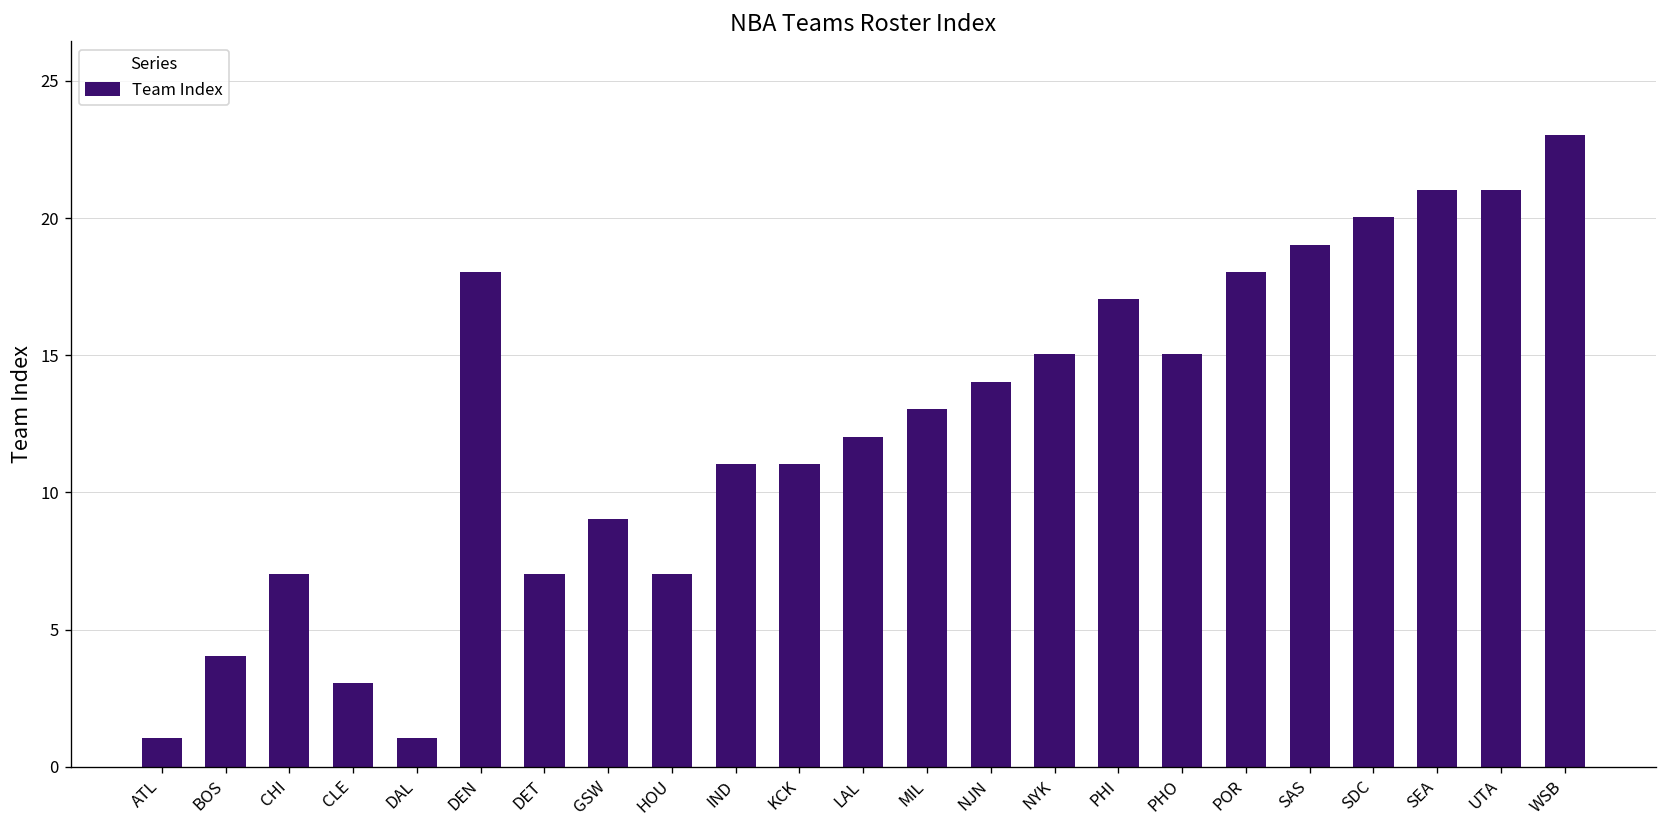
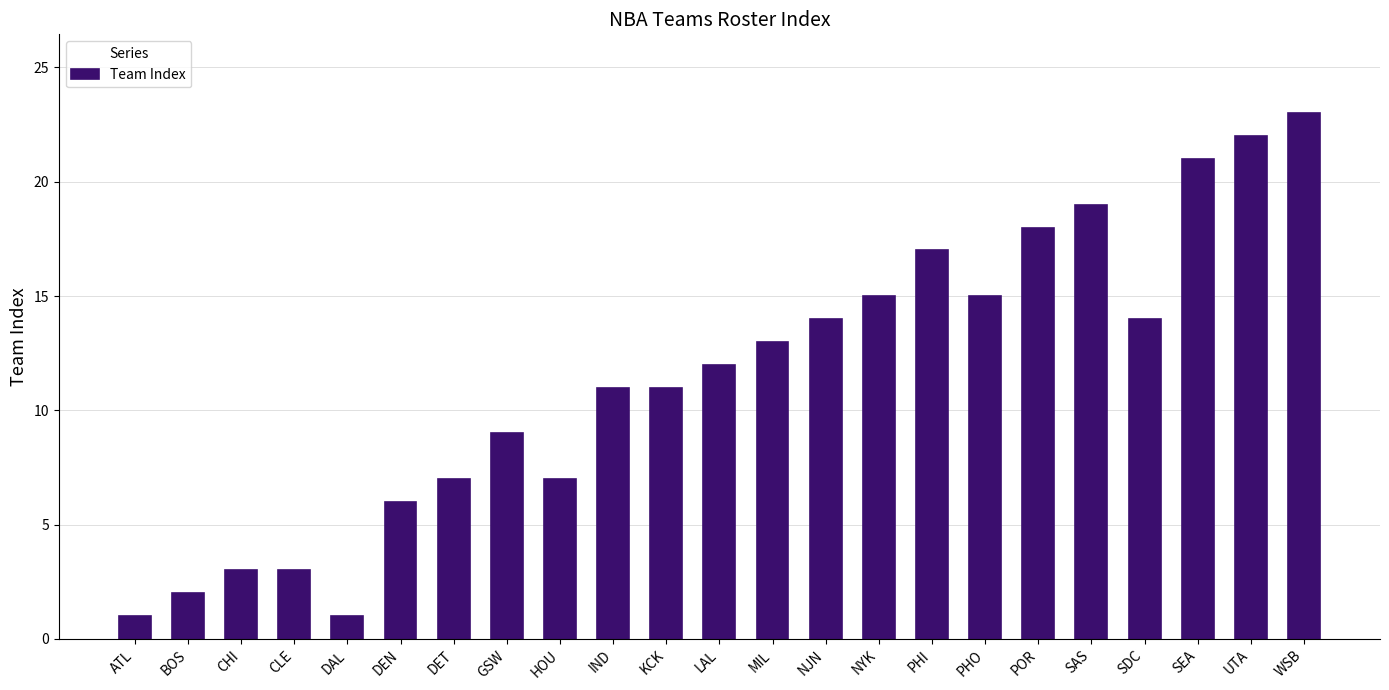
  {
    "ATL": 1,
-   "BOS": 4,
-   "CHI": 7,
+   "BOS": 2,
+   "CHI": 3,
    "CLE": 3,
    "DAL": 1,
-   "DEN": 18,
+   "DEN": 6,
    "DET": 7,
    "GSW": 9,
    "HOU": 7,
    "IND": 11,
    "KCK": 11,
    "LAL": 12,
    "MIL": 13,
    "NJN": 14,
    "NYK": 15,
    "PHI": 17,
    "PHO": 15,
    "POR": 18,
    "SAS": 19,
-   "SDC": 20,
+   "SDC": 14,
    "SEA": 21,
-   "UTA": 21,
+   "UTA": 22,
    "WSB": 23
  }
